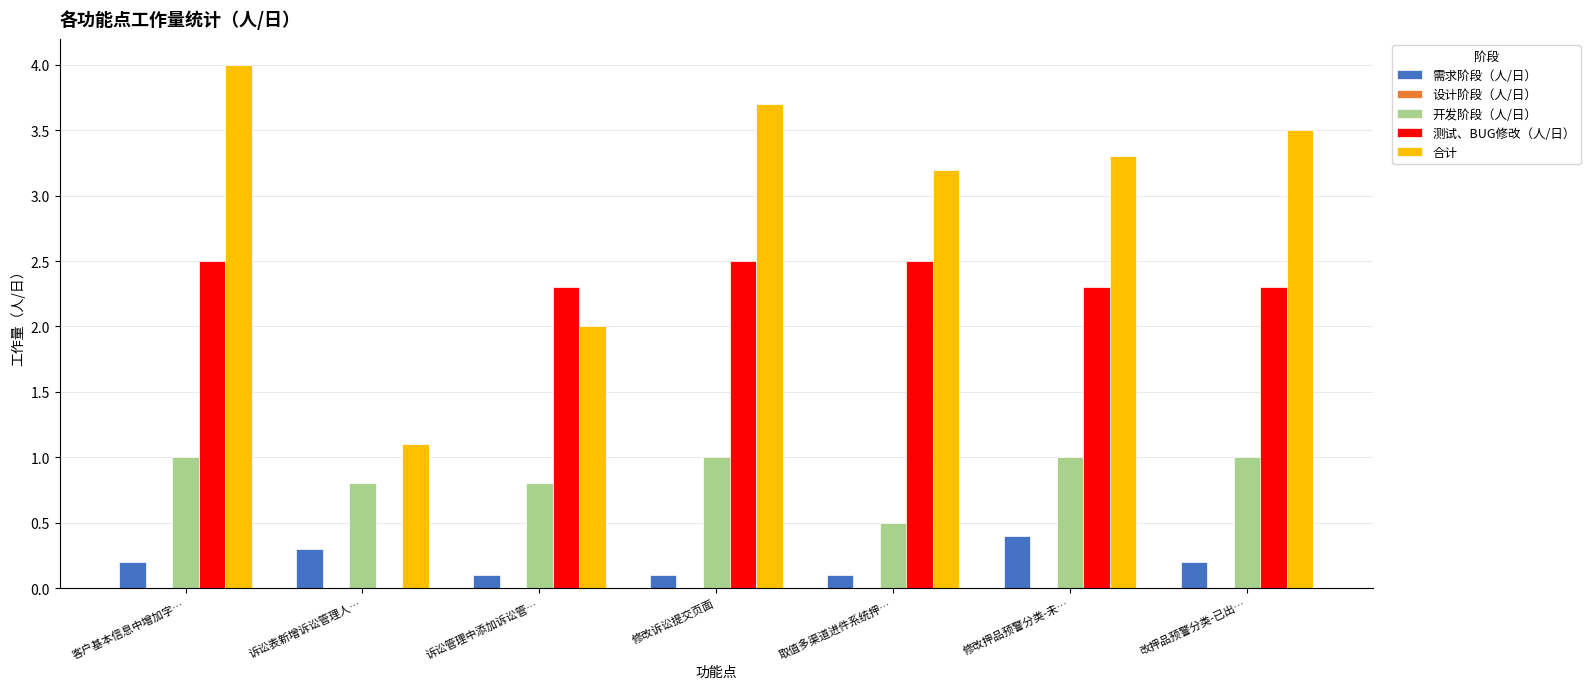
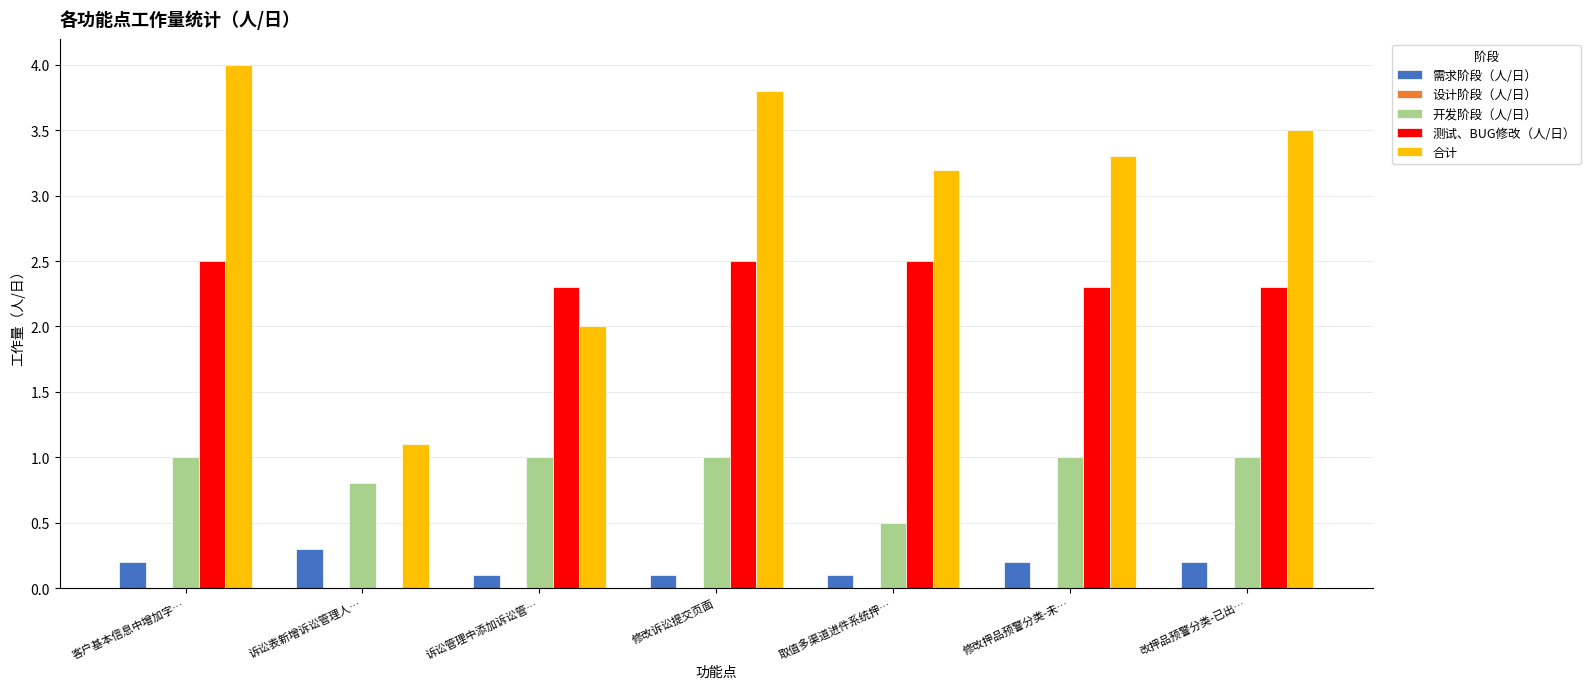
  {
    "需求阶段（人/日）": {
      "客户基本信息中增加字…": 0.2,
      "诉讼表新增诉讼管理人…": 0.3,
      "诉讼管理中添加诉讼管…": 0.1,
      "修改诉讼提交页面": 0.1,
      "取值多渠道进件系统押…": 0.1,
-     "修改押品预警分类-未…": 0.4,
+     "修改押品预警分类-未…": 0.2,
      "改押品预警分类-已出…": 0.2
    },
    "设计阶段（人/日）": {
      "客户基本信息中增加字…": 0.0,
      "诉讼表新增诉讼管理人…": 0.0,
      "诉讼管理中添加诉讼管…": 0.0,
      "修改诉讼提交页面": 0.0,
      "取值多渠道进件系统押…": 0.0,
      "修改押品预警分类-未…": 0.0,
      "改押品预警分类-已出…": 0.0
    },
    "开发阶段（人/日）": {
      "客户基本信息中增加字…": 1.0,
      "诉讼表新增诉讼管理人…": 0.8,
-     "诉讼管理中添加诉讼管…": 0.8,
+     "诉讼管理中添加诉讼管…": 1.0,
      "修改诉讼提交页面": 1.0,
      "取值多渠道进件系统押…": 0.5,
      "修改押品预警分类-未…": 1.0,
      "改押品预警分类-已出…": 1.0
    },
    "测试、BUG修改（人/日）": {
      "客户基本信息中增加字…": 2.5,
      "诉讼表新增诉讼管理人…": 0.0,
      "诉讼管理中添加诉讼管…": 2.3,
      "修改诉讼提交页面": 2.5,
      "取值多渠道进件系统押…": 2.5,
      "修改押品预警分类-未…": 2.3,
      "改押品预警分类-已出…": 2.3
    },
    "合计": {
      "客户基本信息中增加字…": 4.0,
      "诉讼表新增诉讼管理人…": 1.1,
      "诉讼管理中添加诉讼管…": 2.0,
-     "修改诉讼提交页面": 3.7,
+     "修改诉讼提交页面": 3.8,
      "取值多渠道进件系统押…": 3.2,
      "修改押品预警分类-未…": 3.3,
      "改押品预警分类-已出…": 3.5
    }
  }
